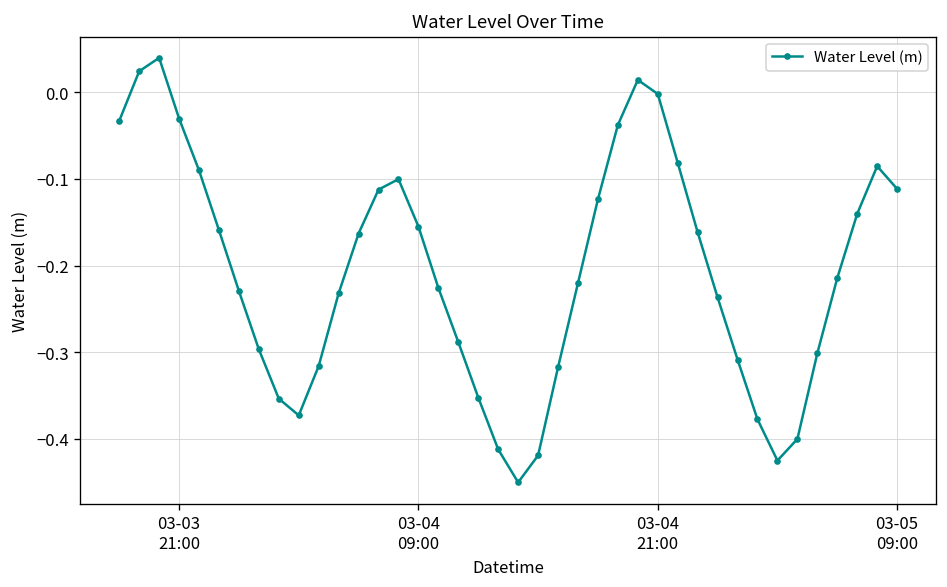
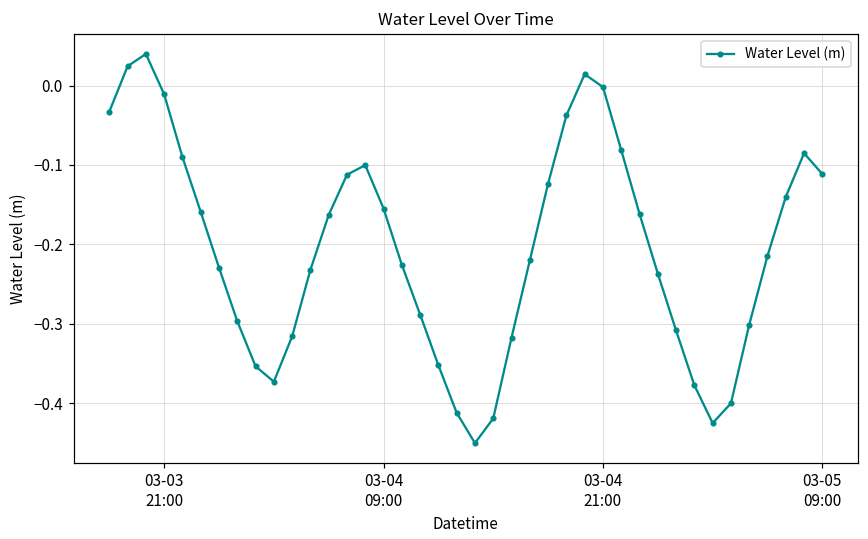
  {
-   "03-03 21:00": -0.03,
+   "03-03 21:00": -0.01,
    "03-04 09:00": -0.15,
    "03-04 21:00": 0.00,
    "03-05 09:00": -0.11
  }
